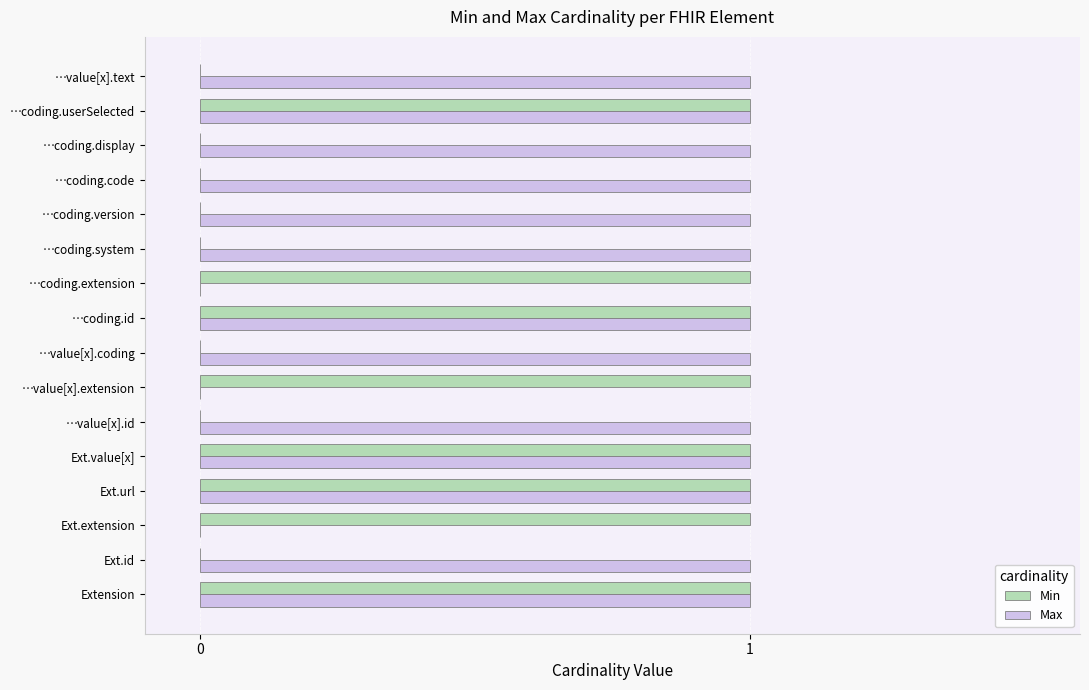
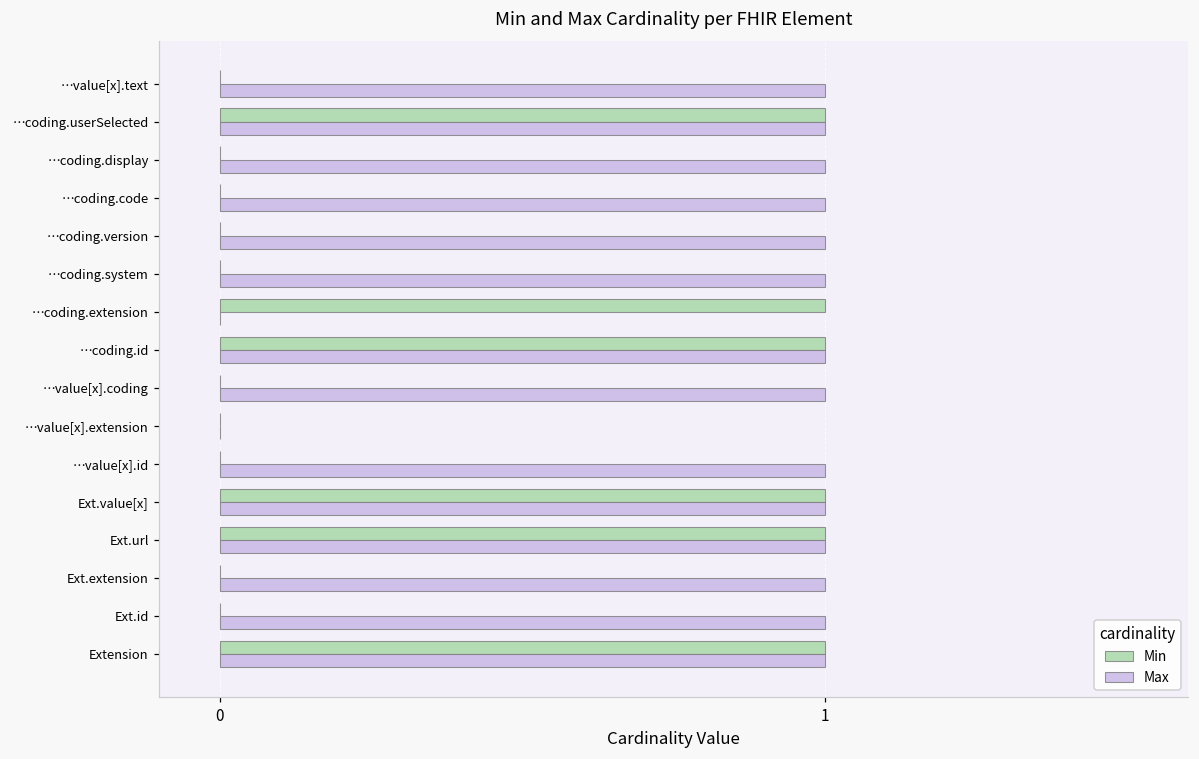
  {
    "Min": {
      "…value[x].text": 0,
      "…coding.userSelected": 1,
      "…coding.display": 0,
      "…coding.code": 0,
      "…coding.version": 0,
      "…coding.system": 0,
      "…coding.extension": 1,
      "…coding.id": 1,
      "…value[x].coding": 0,
-     "…value[x].extension": 1,
+     "…value[x].extension": 0,
      "…value[x].id": 0,
      "Ext.value[x]": 1,
      "Ext.url": 1,
-     "Ext.extension": 1,
+     "Ext.extension": 0,
      "Ext.id": 0,
      "Extension": 1
    },
    "Max": {
      "…value[x].text": 1,
      "…coding.userSelected": 1,
      "…coding.display": 1,
      "…coding.code": 1,
      "…coding.version": 1,
      "…coding.system": 1,
      "…coding.extension": 0,
      "…coding.id": 1,
      "…value[x].coding": 1,
      "…value[x].extension": 0,
      "…value[x].id": 1,
      "Ext.value[x]": 1,
      "Ext.url": 1,
-     "Ext.extension": 0,
+     "Ext.extension": 1,
      "Ext.id": 1,
      "Extension": 1
    }
  }
